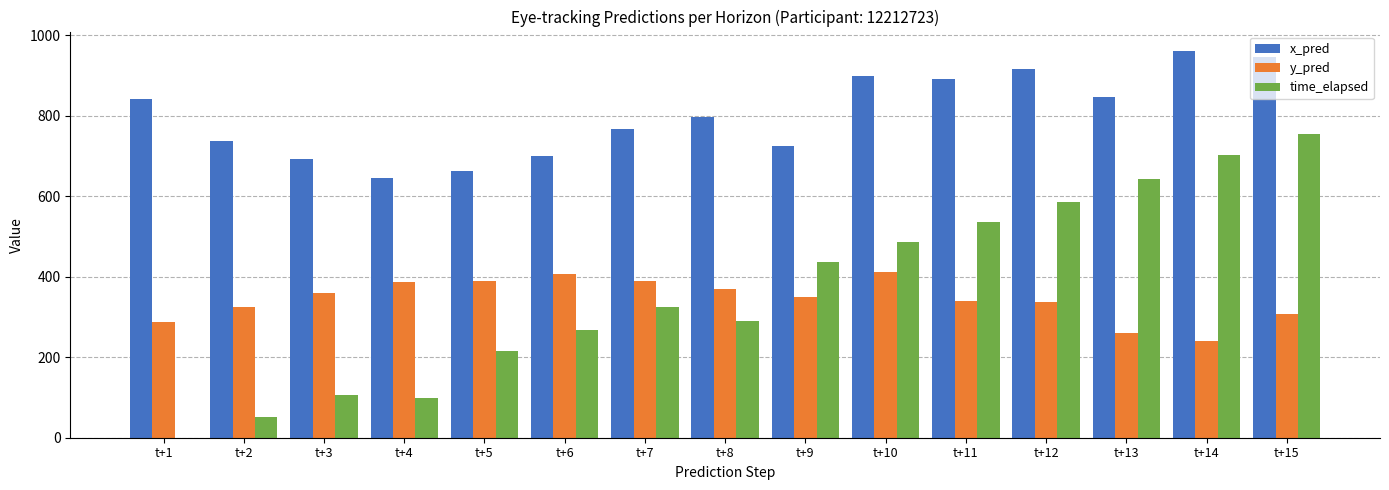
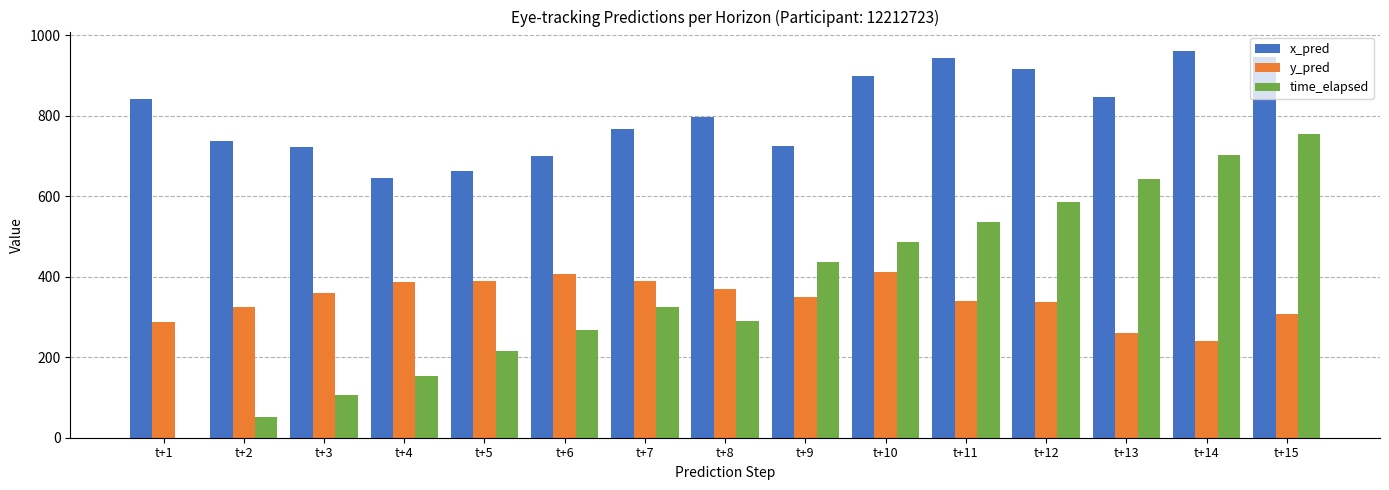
  {
    "x_pred": {
      "t+1": 840,
      "t+2": 740,
-     "t+3": 690,
+     "t+3": 720,
      "t+4": 650,
      "t+5": 660,
      "t+6": 700,
      "t+7": 770,
      "t+8": 800,
      "t+9": 720,
      "t+10": 900,
-     "t+11": 890,
+     "t+11": 940,
      "t+12": 920,
      "t+13": 850,
      "t+14": 960
    },
    "y_pred": {
      "t+1": 290,
      "t+2": 320,
      "t+3": 360,
      "t+4": 390,
      "t+5": 390,
      "t+6": 410,
      "t+7": 390,
      "t+8": 370,
      "t+9": 350,
      "t+10": 410,
      "t+11": 340,
      "t+12": 340,
      "t+13": 260,
      "t+14": 240,
      "t+15": 310
    },
    "time_elapsed": {
      "t+1": 0,
      "t+2": 50,
      "t+3": 110,
-     "t+4": 100,
+     "t+4": 150,
      "t+5": 220,
      "t+6": 270,
      "t+7": 320,
      "t+8": 290,
      "t+9": 440,
      "t+10": 490,
      "t+11": 540,
      "t+12": 590,
      "t+13": 640,
      "t+14": 700,
      "t+15": 750
    }
  }
